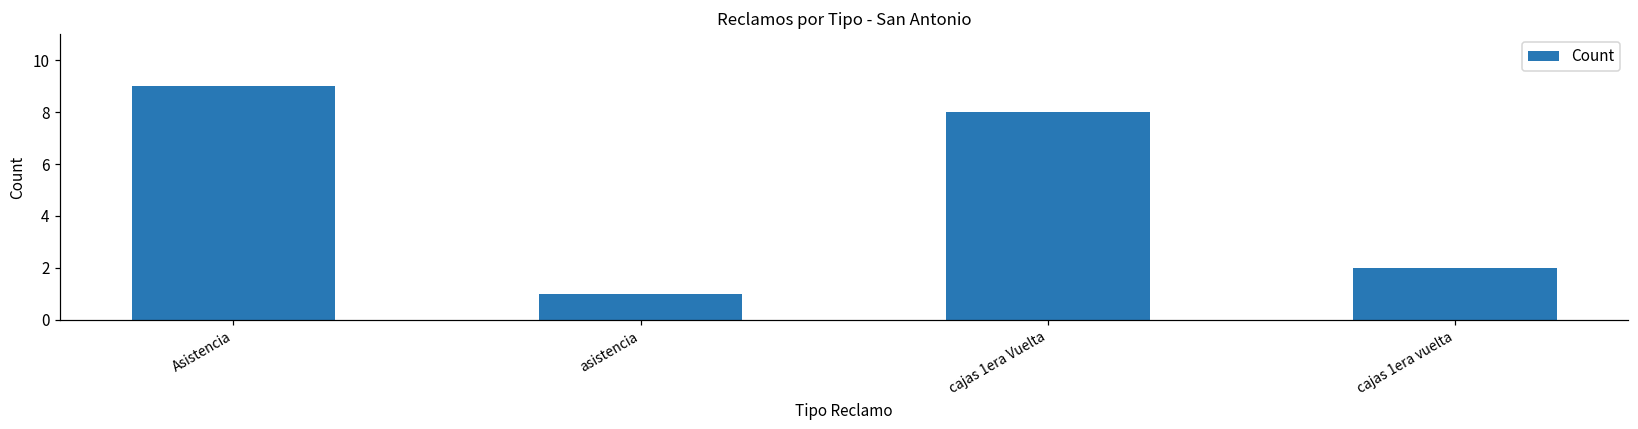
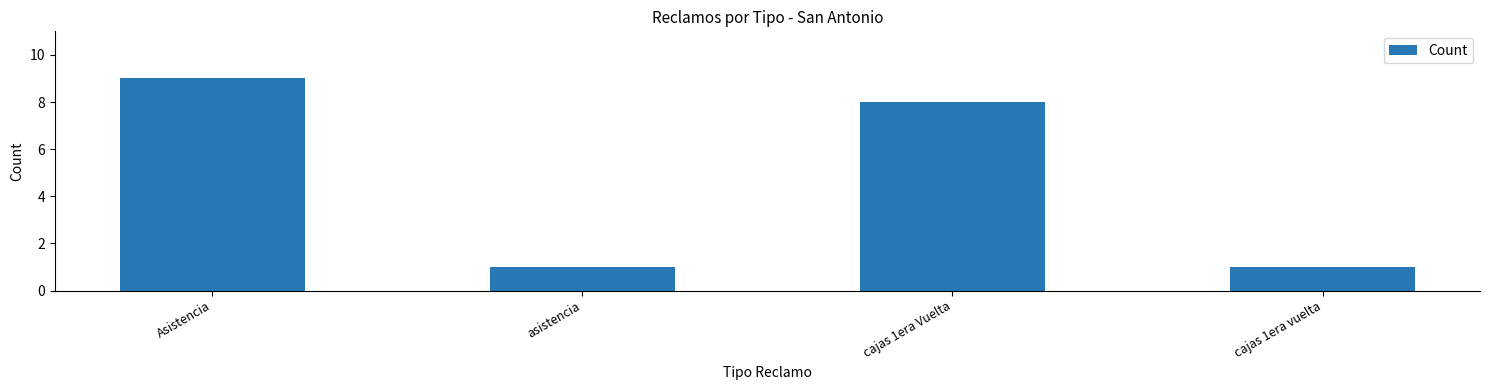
  {
    "Asistencia": 9,
    "asistencia": 1,
    "cajas 1era Vuelta": 8,
-   "cajas 1era vuelta": 2
+   "cajas 1era vuelta": 1
  }
